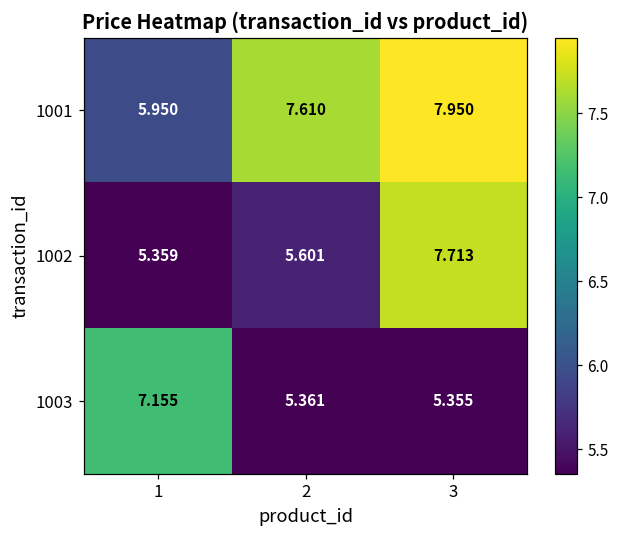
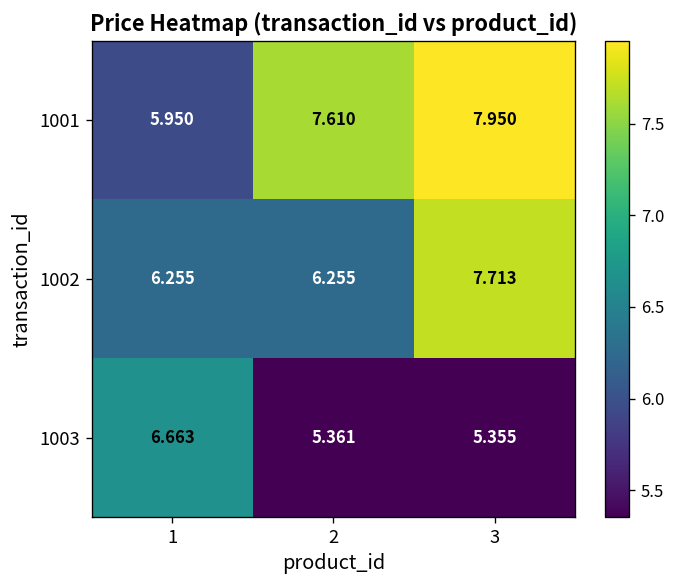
  {
    "1001": {
      "1": 5.950,
      "2": 7.610,
      "3": 7.950
    },
    "1002": {
-     "1": 5.359,
-     "2": 5.601,
+     "1": 6.255,
+     "2": 6.255,
      "3": 7.713
    },
    "1003": {
-     "1": 7.155,
+     "1": 6.663,
      "2": 5.361,
      "3": 5.355
    }
  }
